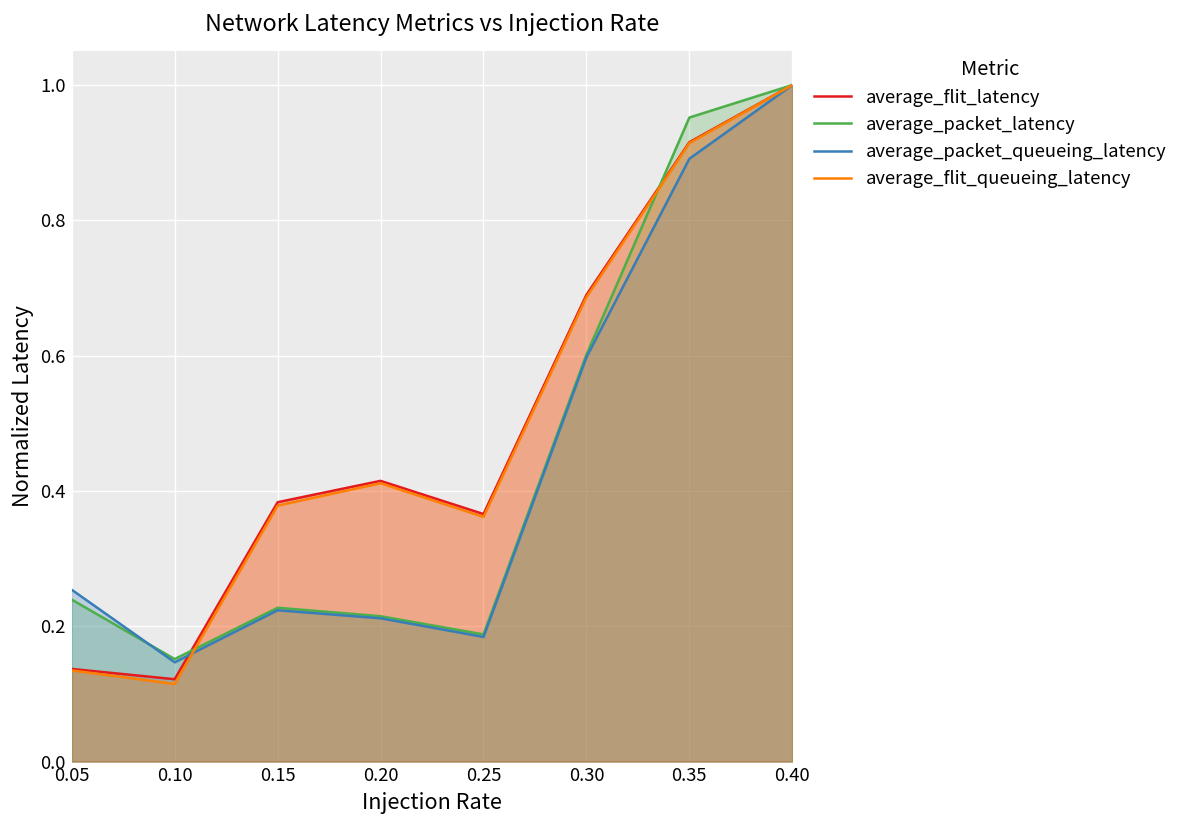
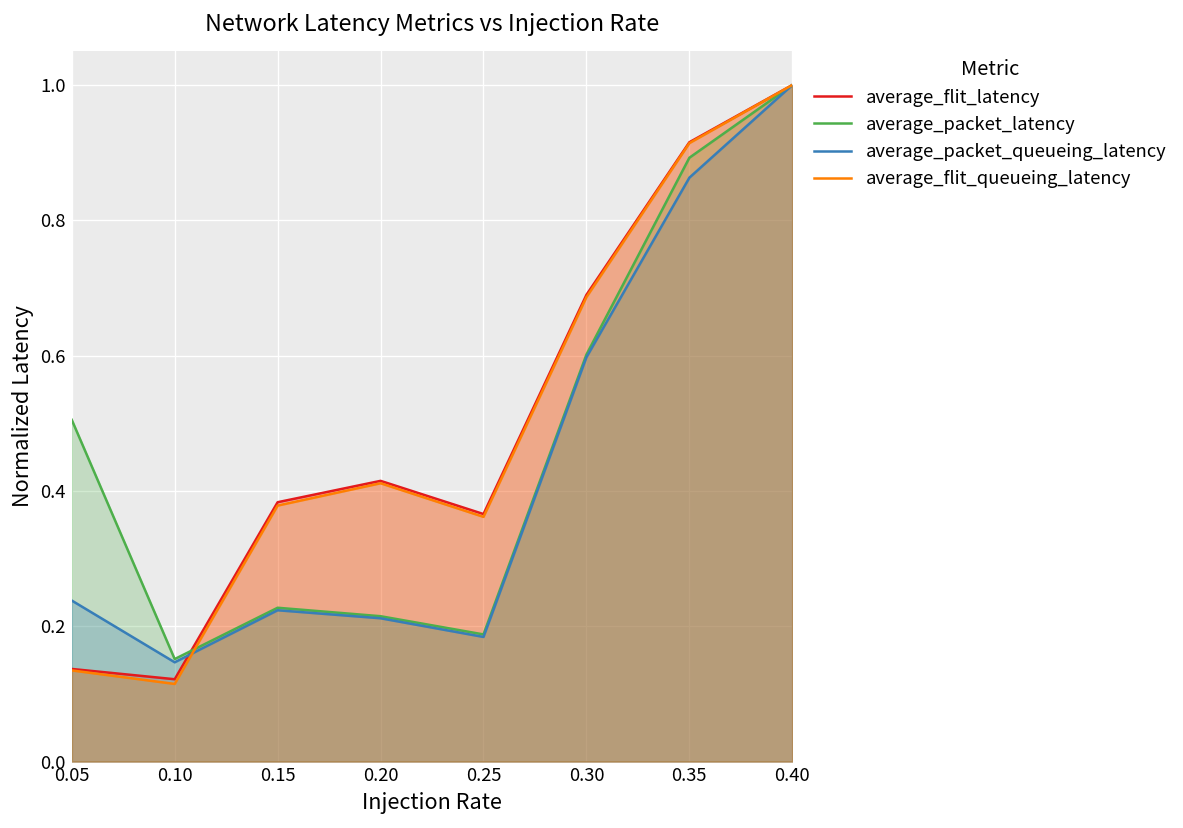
  {
    "average_flit_latency": {
      "0.10": 0.12,
      "0.15": 0.38
    },
    "average_packet_latency": {
-     "0.05": 0.24,
+     "0.05": 0.51,
      "0.10": 0.15,
-     "0.35": 0.95
+     "0.35": 0.89
    },
    "average_packet_queueing_latency": {
-     "0.05": 0.25,
+     "0.05": 0.24,
      "0.10": 0.15,
-     "0.35": 0.89
+     "0.35": 0.86
    },
    "average_flit_queueing_latency": {
      "0.10": 0.11,
      "0.15": 0.38
    }
  }
